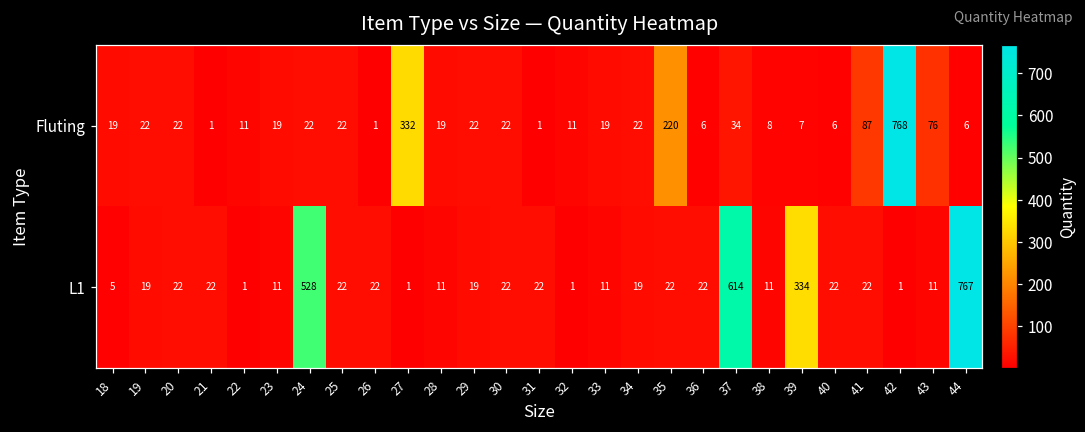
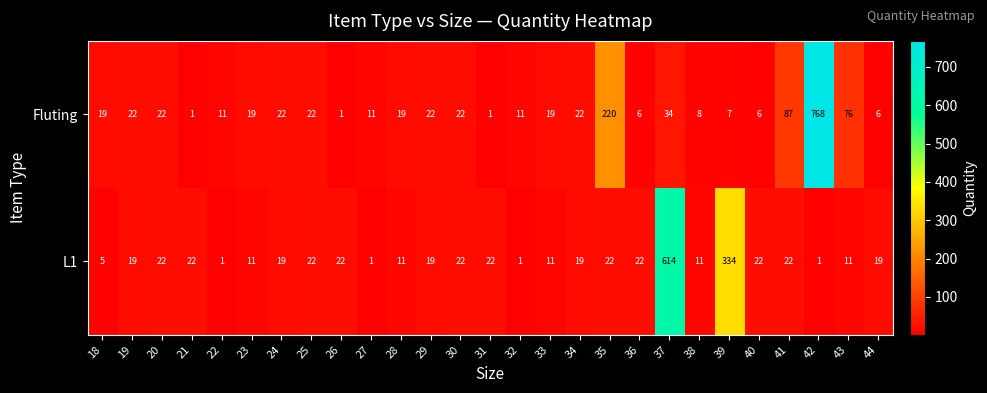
  {
    "Fluting": {
      "18": 19,
      "19": 22,
      "20": 22,
      "21": 1,
      "22": 11,
      "23": 19,
      "24": 22,
      "25": 22,
      "26": 1,
-     "27": 332,
+     "27": 11,
      "28": 19,
      "29": 22,
      "30": 22,
      "31": 1,
      "32": 11,
      "33": 19,
      "34": 22,
      "35": 220,
      "36": 6,
      "37": 34,
      "38": 8,
      "39": 7,
      "40": 6,
      "41": 87,
      "42": 768,
      "43": 76,
      "44": 6
    },
    "L1": {
      "18": 5,
      "19": 19,
      "20": 22,
      "21": 22,
      "22": 1,
      "23": 11,
-     "24": 528,
+     "24": 19,
      "25": 22,
      "26": 22,
      "27": 1,
      "28": 11,
      "29": 19,
      "30": 22,
      "31": 22,
      "32": 1,
      "33": 11,
      "34": 19,
      "35": 22,
      "36": 22,
      "37": 614,
      "38": 11,
      "39": 334,
      "40": 22,
      "41": 22,
      "42": 1,
      "43": 11,
-     "44": 767
+     "44": 19
    }
  }
